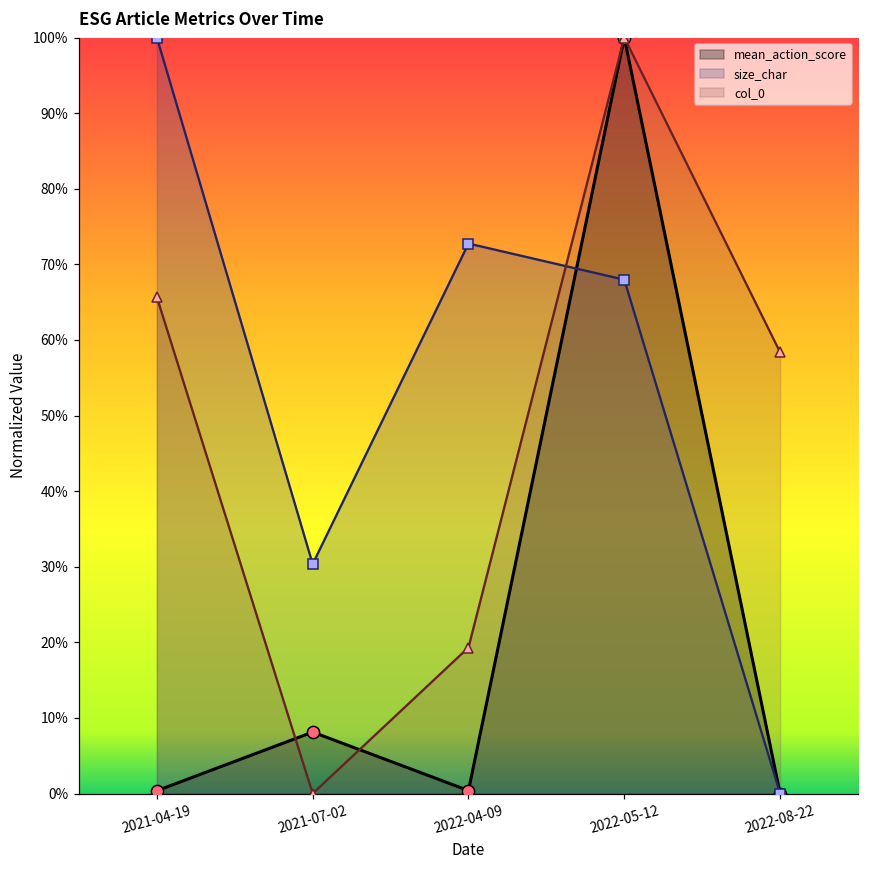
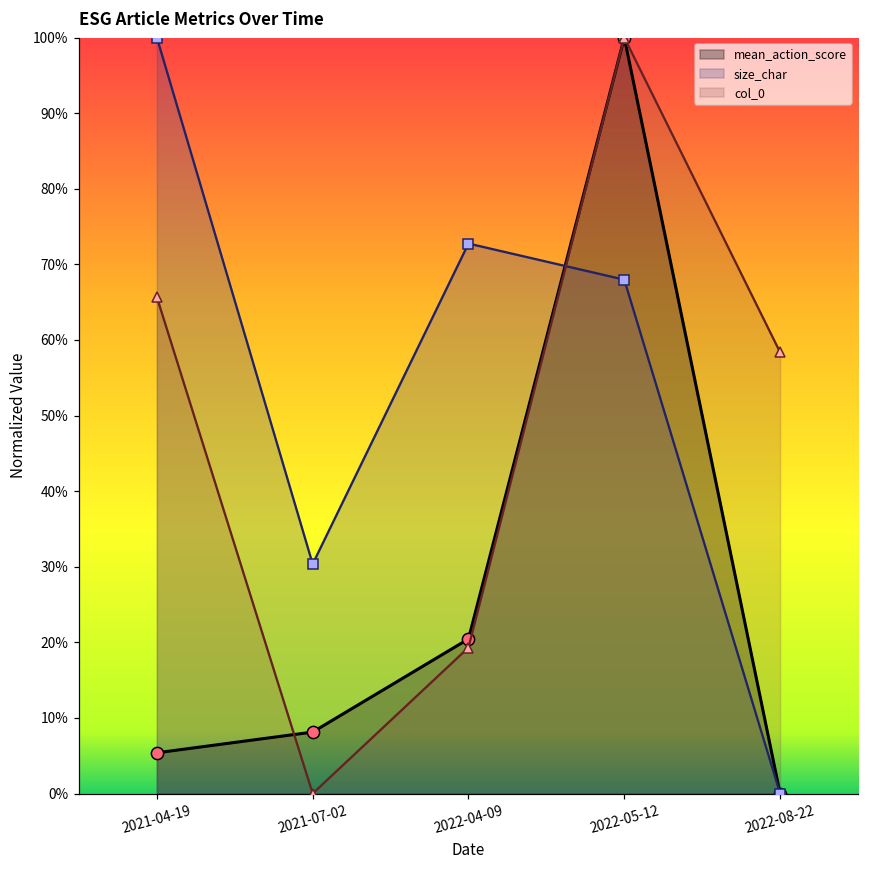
  {
    "mean_action_score": {
-     "2021-04-19": "0%",
+     "2021-04-19": "5%",
      "2021-07-02": "8%",
-     "2022-04-09": "0%"
+     "2022-04-09": "20%"
    }
  }
